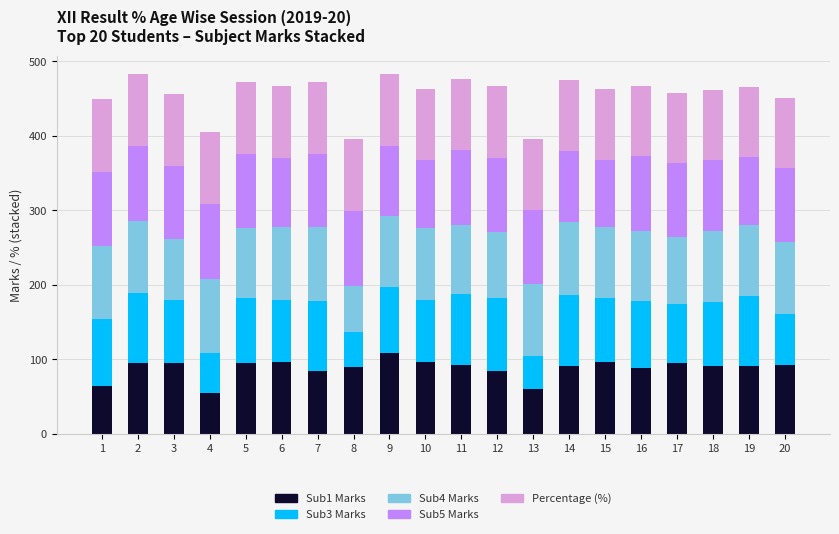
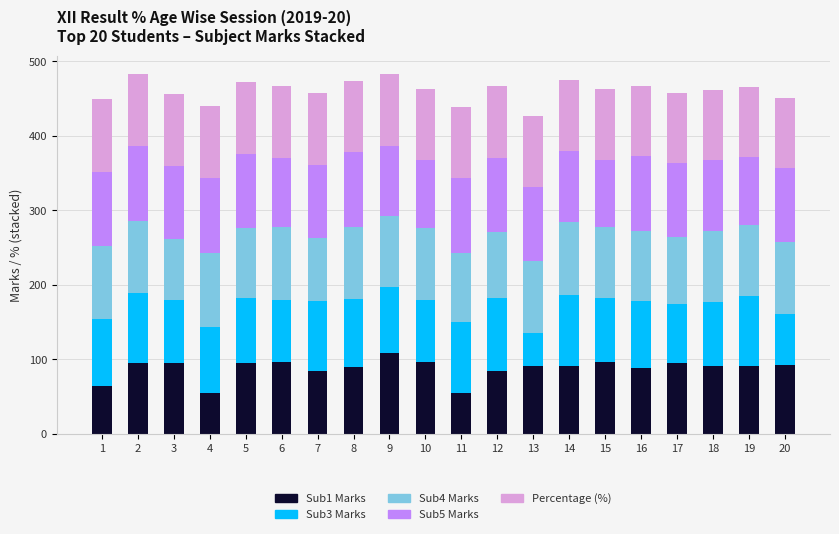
  {
    "Sub1 Marks": {
      "1": 60,
      "2": 100,
      "3": 100,
      "4": 60,
      "5": 100,
      "6": 100,
      "7": 90,
      "8": 90,
      "9": 110,
      "10": 100,
-     "11": 90,
+     "11": 60,
      "12": 90,
-     "13": 60,
+     "13": 90,
      "14": 90,
      "15": 100,
      "16": 90,
      "17": 100,
      "18": 90,
      "19": 90,
      "20": 90
    },
    "Sub3 Marks": {
      "1": 90,
      "2": 90,
      "3": 90,
-     "4": 50,
+     "4": 90,
      "5": 90,
      "6": 80,
      "7": 90,
-     "8": 50,
+     "8": 90,
      "9": 90,
      "10": 80,
      "11": 100,
      "12": 100,
      "13": 50,
      "14": 100,
      "15": 90,
      "16": 90,
      "17": 80,
      "18": 90,
      "19": 90,
      "20": 70
    },
    "Sub4 Marks": {
      "1": 100,
      "2": 100,
      "3": 80,
      "4": 100,
      "5": 90,
      "6": 100,
-     "7": 100,
-     "8": 60,
+     "7": 80,
+     "8": 100,
      "9": 100,
      "10": 100,
      "11": 90,
      "12": 90,
      "13": 100,
      "14": 100,
      "15": 100,
      "16": 100,
      "17": 90,
      "18": 100,
      "19": 100,
      "20": 100
    }
  }
